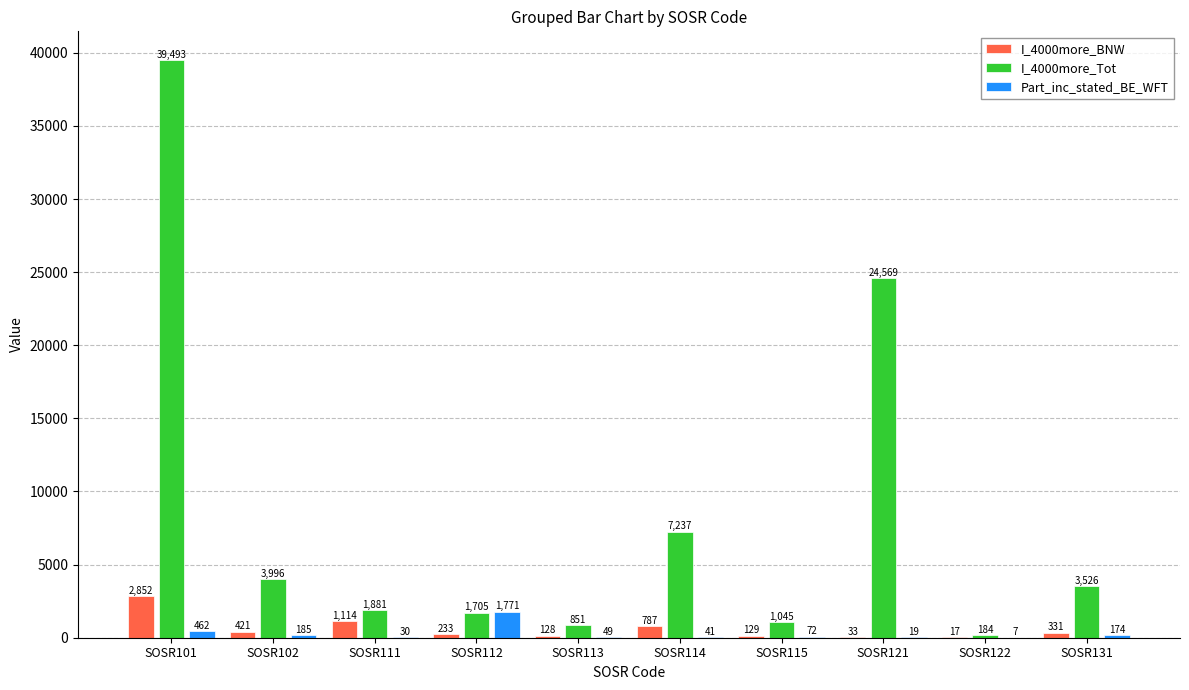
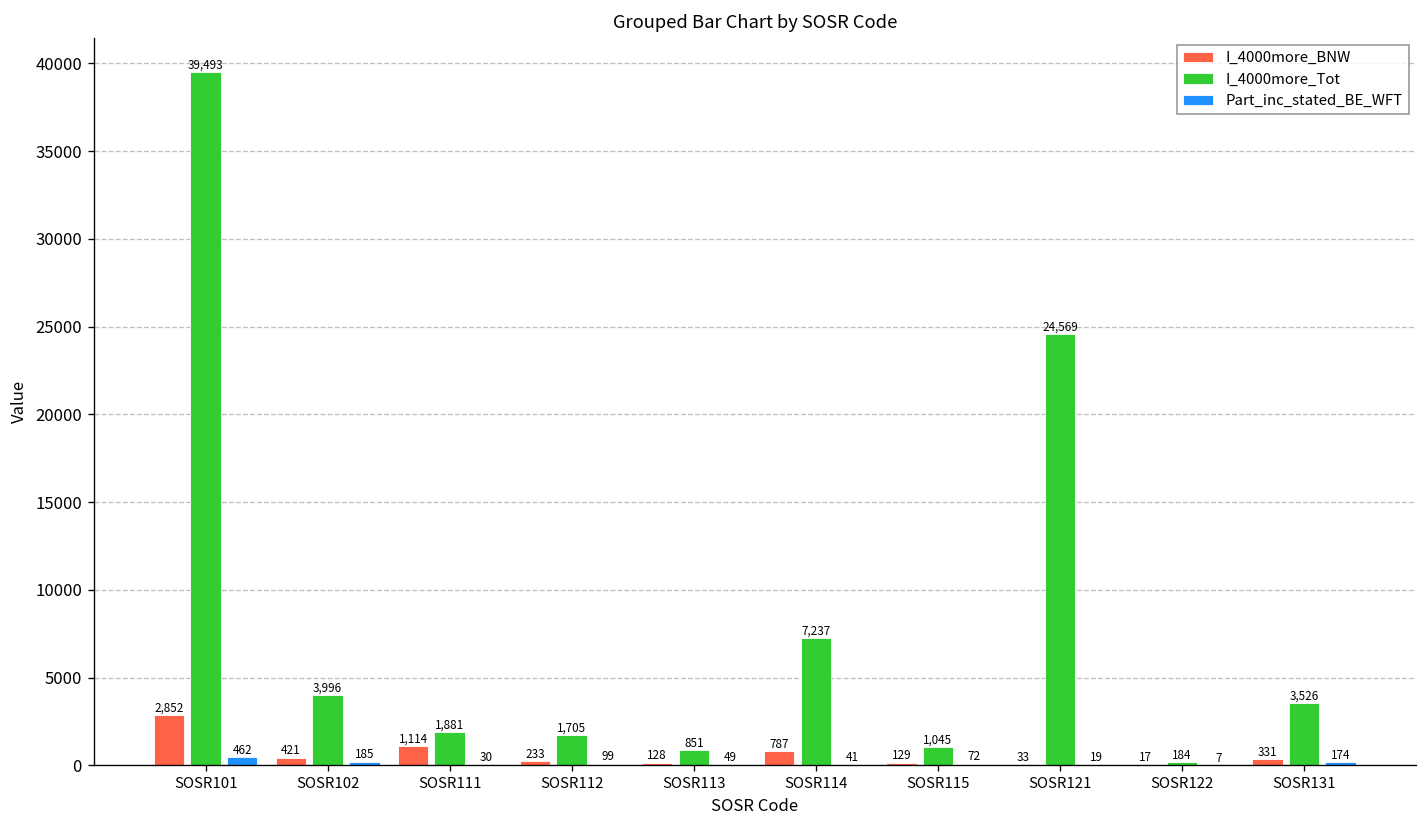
  {
    "I_4000more_BNW": {
      "SOSR101": "2,852",
      "SOSR102": "421",
      "SOSR111": "1,114",
      "SOSR112": "233",
      "SOSR113": "128",
      "SOSR114": "787",
      "SOSR115": "129",
      "SOSR121": "33",
      "SOSR122": "17",
      "SOSR131": "331"
    },
    "I_4000more_Tot": {
      "SOSR101": "39,493",
      "SOSR102": "3,996",
      "SOSR111": "1,881",
      "SOSR112": "1,705",
      "SOSR113": "851",
      "SOSR114": "7,237",
      "SOSR115": "1,045",
      "SOSR121": "24,569",
      "SOSR122": "184",
      "SOSR131": "3,526"
    },
    "Part_inc_stated_BE_WFT": {
      "SOSR101": "462",
      "SOSR102": "185",
      "SOSR111": "30",
-     "SOSR112": "1,771",
+     "SOSR112": "99",
      "SOSR113": "49",
      "SOSR114": "41",
      "SOSR115": "72",
      "SOSR121": "19",
      "SOSR122": "7",
      "SOSR131": "174"
    }
  }
